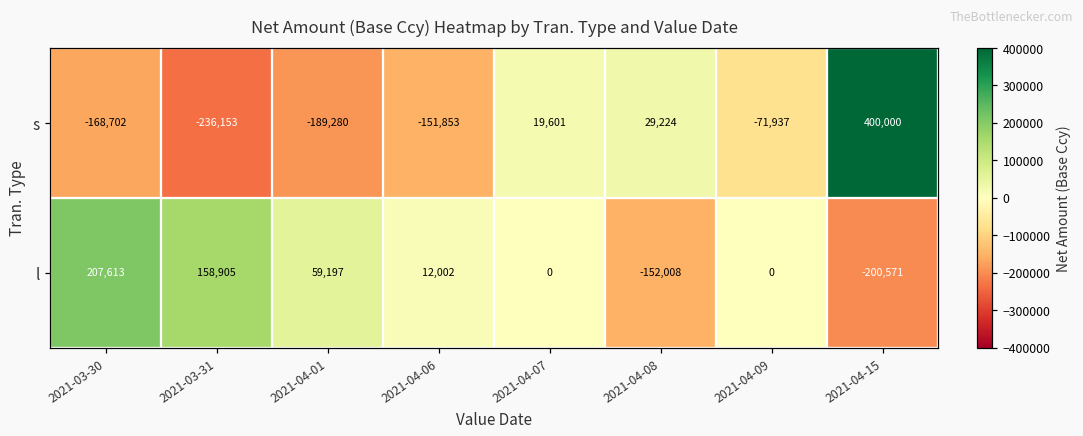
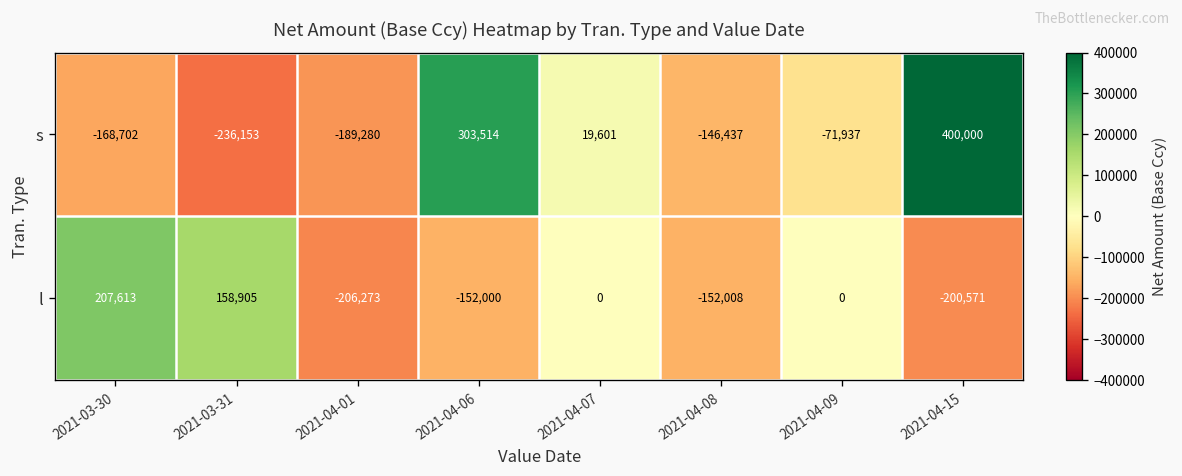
  {
    "s": {
      "2021-03-30": "-168,702",
      "2021-03-31": "-236,153",
      "2021-04-01": "-189,280",
-     "2021-04-06": "-151,853",
+     "2021-04-06": "303,514",
      "2021-04-07": "19,601",
-     "2021-04-08": "29,224",
+     "2021-04-08": "-146,437",
      "2021-04-09": "-71,937",
      "2021-04-15": "400,000"
    },
    "l": {
      "2021-03-30": "207,613",
      "2021-03-31": "158,905",
-     "2021-04-01": "59,197",
-     "2021-04-06": "12,002",
+     "2021-04-01": "-206,273",
+     "2021-04-06": "-152,000",
      "2021-04-07": "0",
      "2021-04-08": "-152,008",
      "2021-04-09": "0",
      "2021-04-15": "-200,571"
    }
  }
